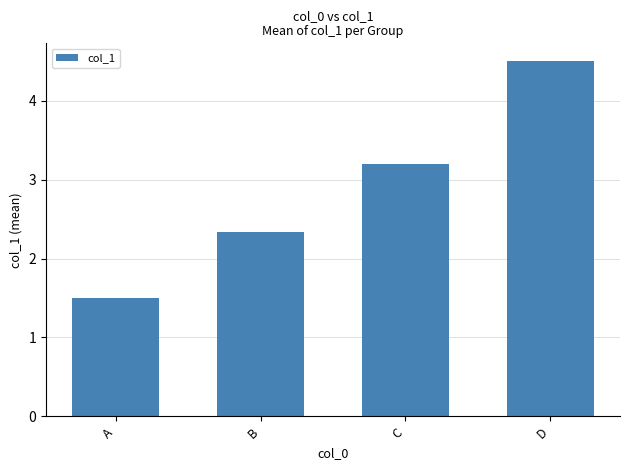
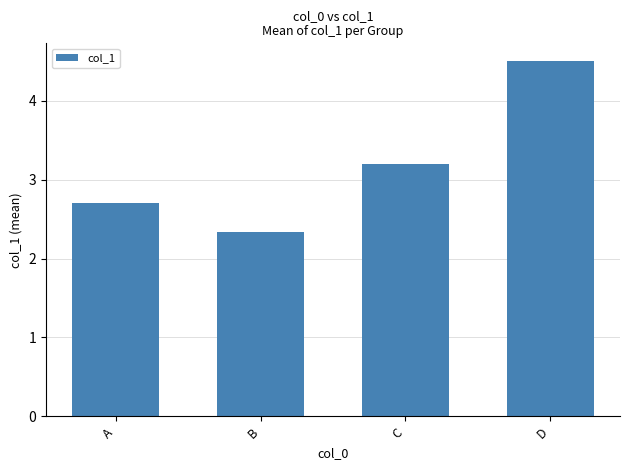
  {
-   "A": 1.5,
+   "A": 2.7,
    "B": 2.3,
    "C": 3.2,
    "D": 4.5
  }
